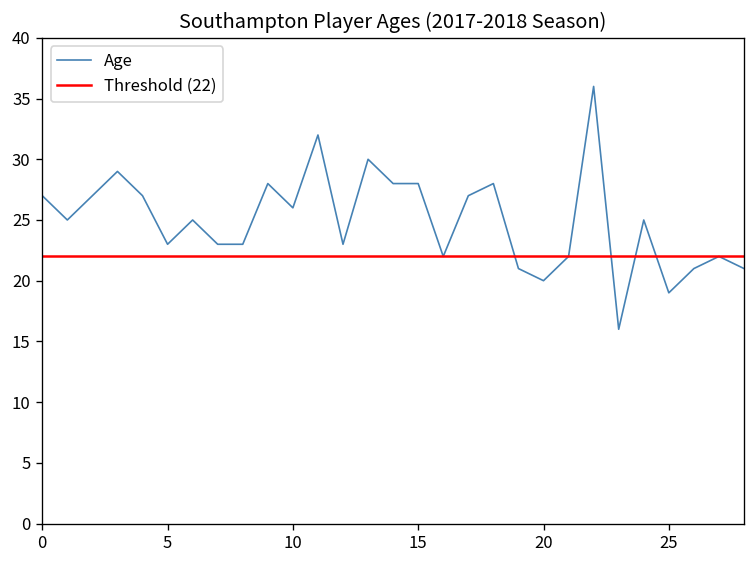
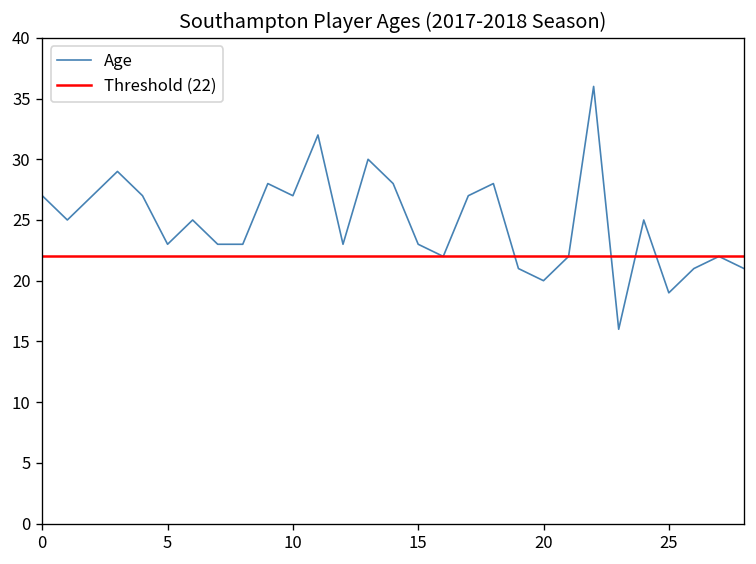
  {
    "0": 27,
    "5": 23,
-   "10": 26,
-   "15": 28,
+   "10": 27,
+   "15": 23,
    "20": 20,
    "25": 19
  }
